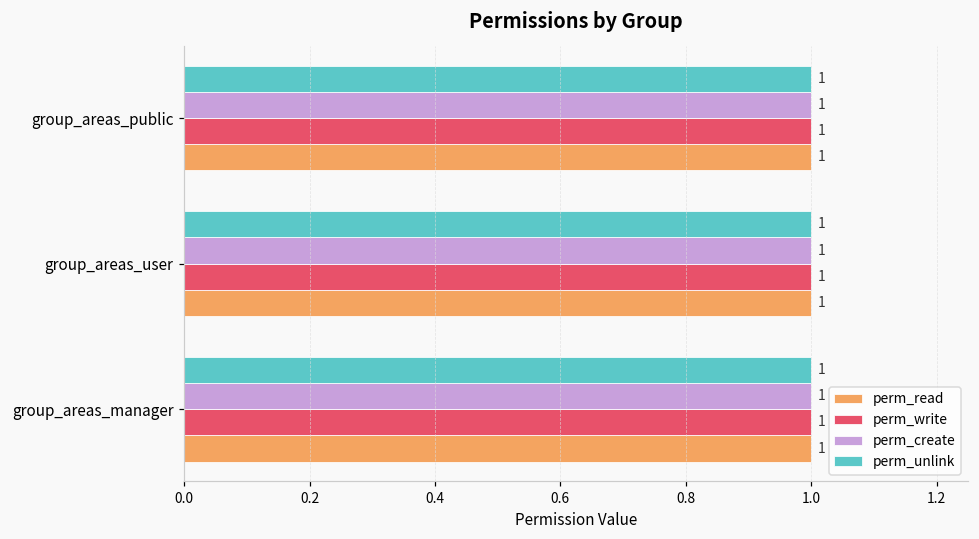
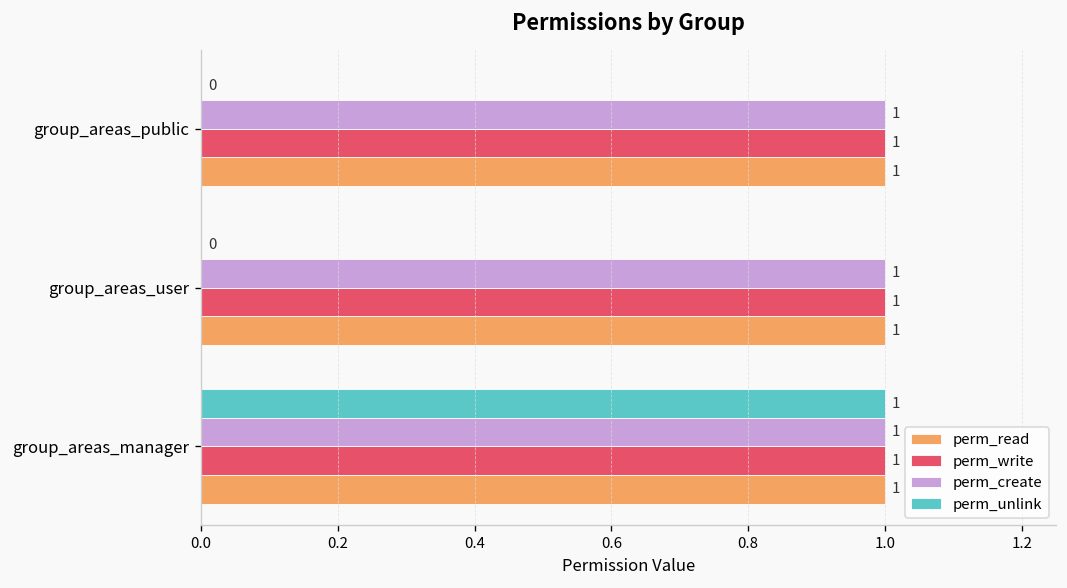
  {
    "perm_read": {
      "group_areas_public": 1,
      "group_areas_user": 1,
      "group_areas_manager": 1
    },
    "perm_write": {
      "group_areas_public": 1,
      "group_areas_user": 1,
      "group_areas_manager": 1
    },
    "perm_create": {
      "group_areas_public": 1,
      "group_areas_user": 1,
      "group_areas_manager": 1
    },
    "perm_unlink": {
-     "group_areas_public": 1,
-     "group_areas_user": 1,
+     "group_areas_public": 0,
+     "group_areas_user": 0,
      "group_areas_manager": 1
    }
  }
